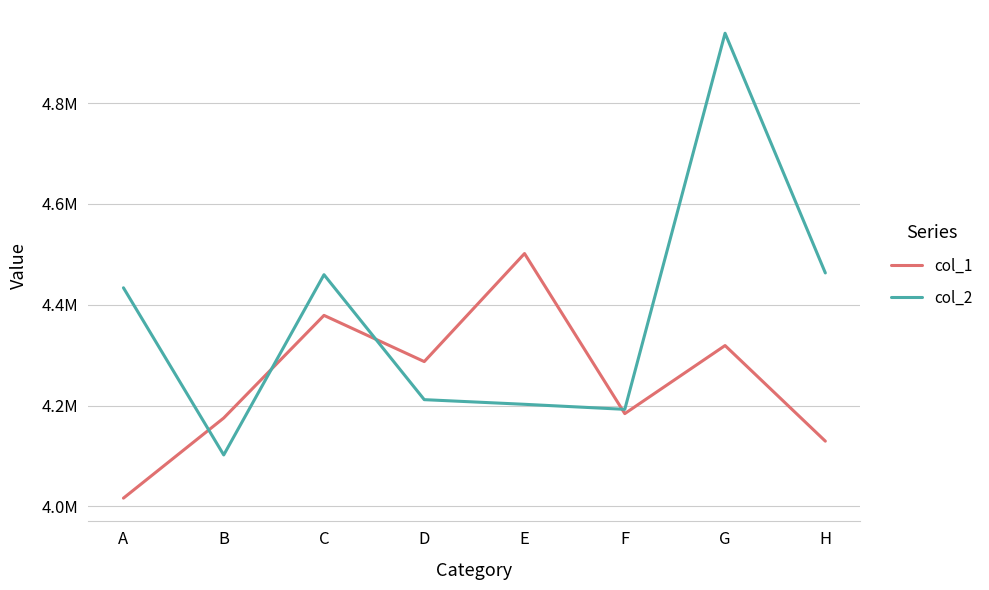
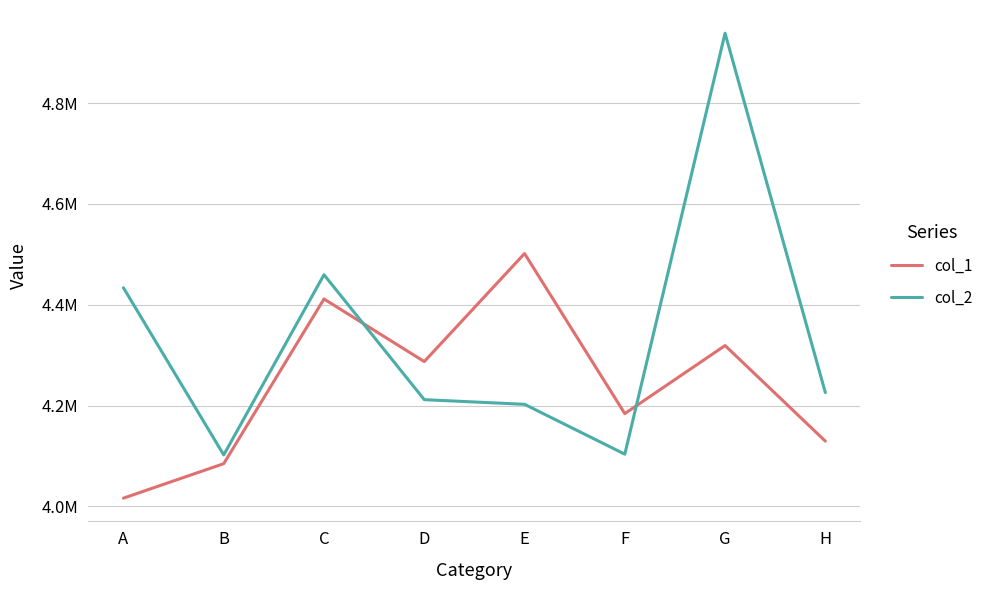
  {
    "col_1": {
      "A": 4020000,
-     "B": 4180000,
-     "C": 4380000,
+     "B": 4080000,
+     "C": 4410000,
      "D": 4290000,
      "E": 4500000,
      "F": 4180000,
      "G": 4320000,
      "H": 4130000
    },
    "col_2": {
      "A": 4430000,
      "B": 4100000,
      "C": 4460000,
      "D": 4210000,
      "E": 4200000,
-     "F": 4190000,
+     "F": 4100000,
      "G": 4940000,
-     "H": 4460000
+     "H": 4230000
    }
  }
